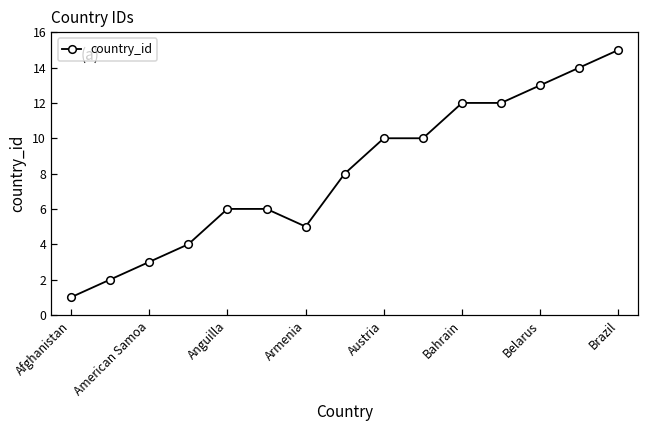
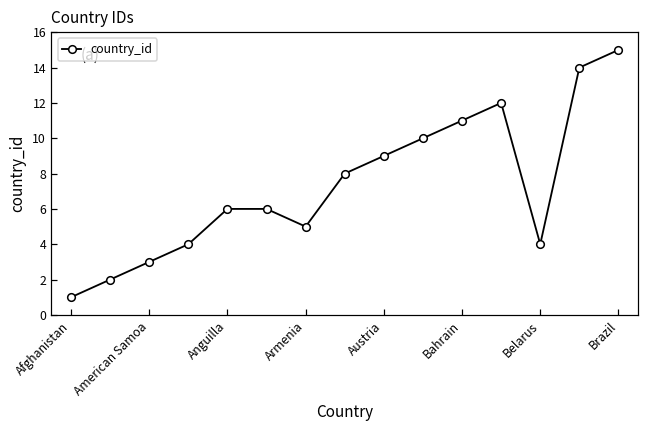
  {
    "Afghanistan": 1,
    "American Samoa": 3,
    "Anguilla": 6,
    "Armenia": 5,
-   "Austria": 10,
-   "Bahrain": 12,
-   "Belarus": 13,
+   "Austria": 9,
+   "Bahrain": 11,
+   "Belarus": 4,
    "Brazil": 15
  }
